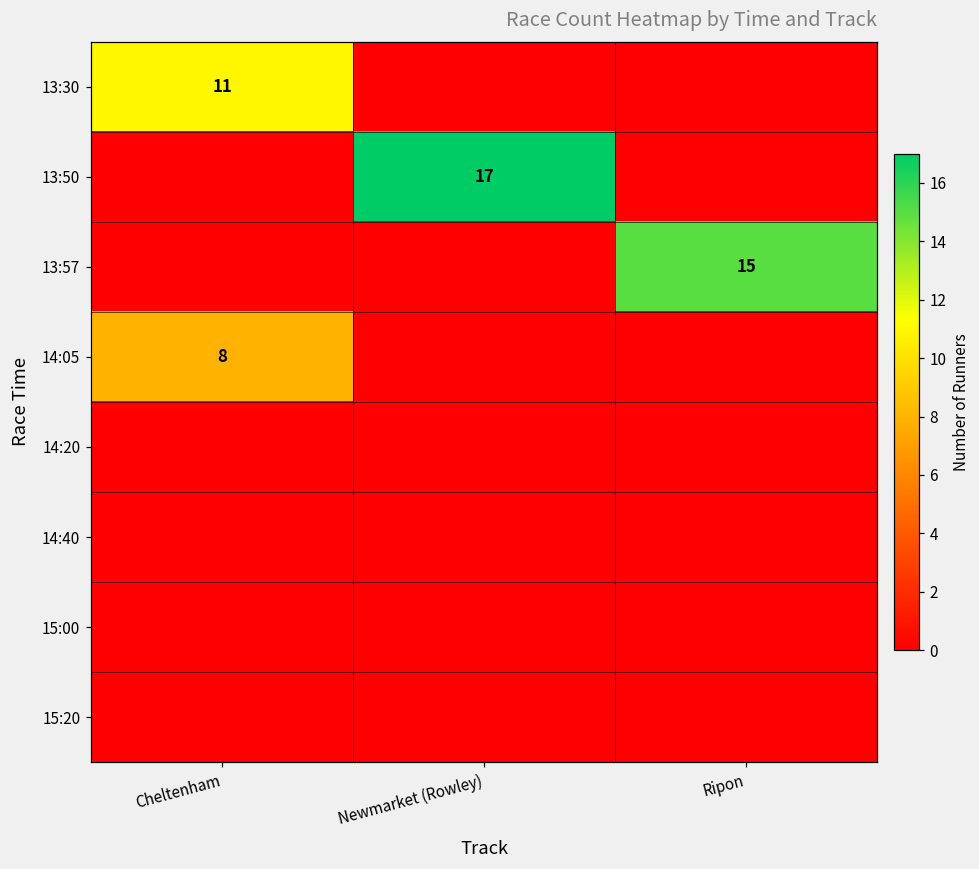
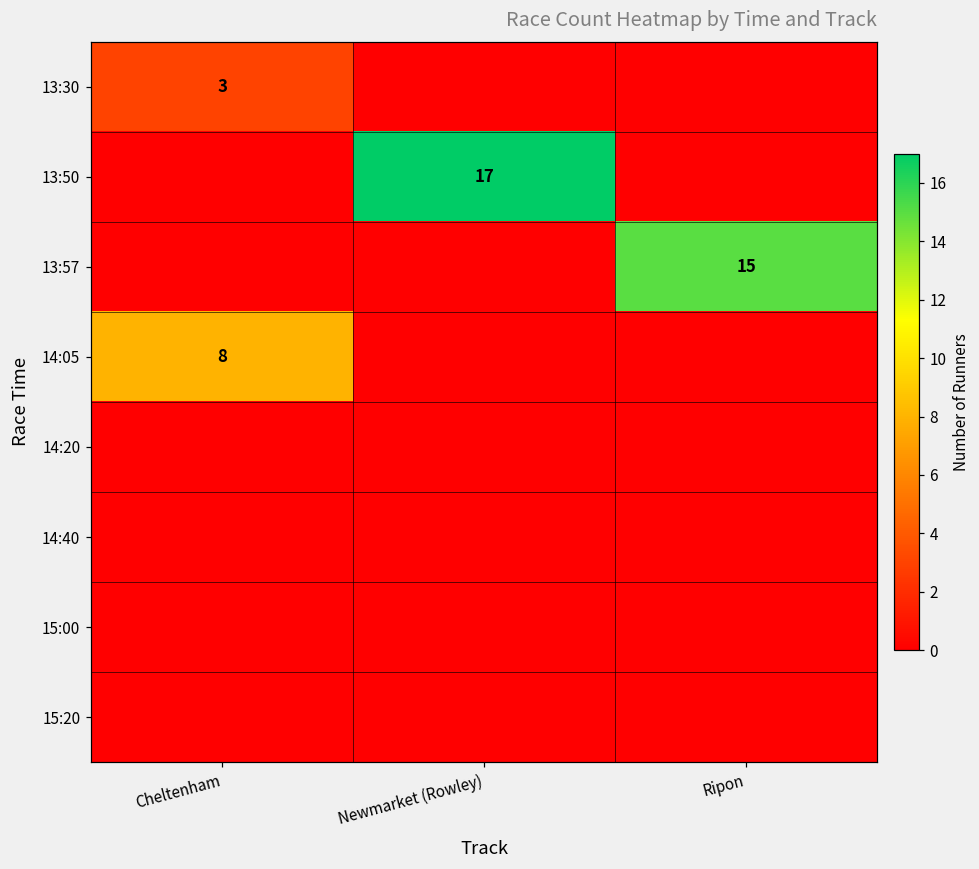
  {
    "13:30": {
-     "Cheltenham": 11
+     "Cheltenham": 3
    },
    "13:50": {
      "Newmarket (Rowley)": 17
    },
    "13:57": {
      "Ripon": 15
    },
    "14:05": {
      "Cheltenham": 8
    }
  }
